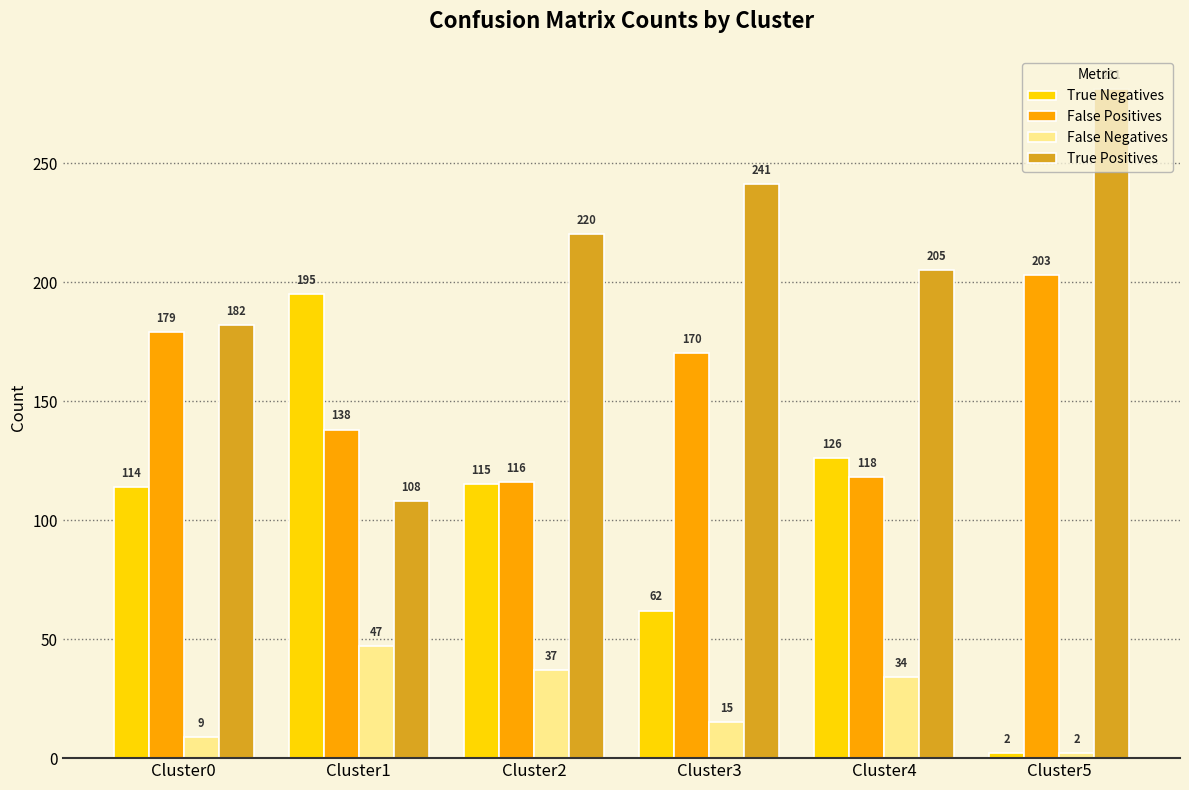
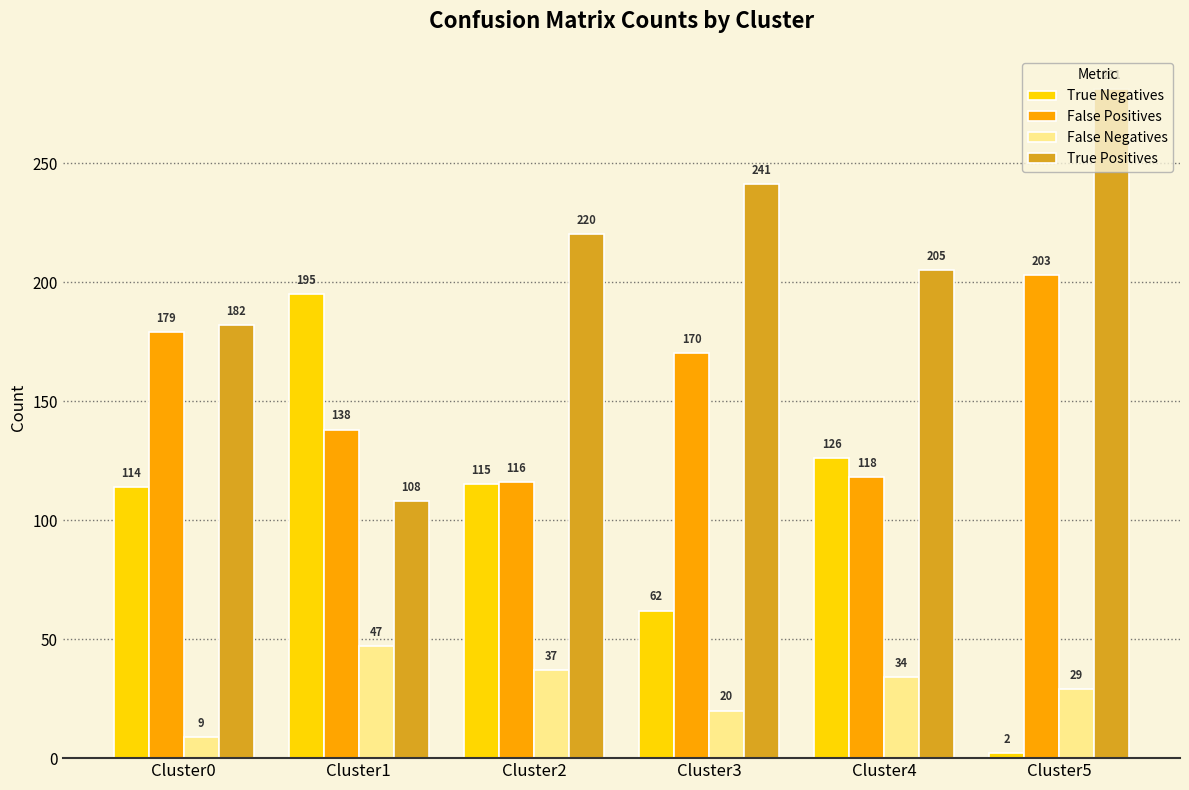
  {
    "False Negatives": {
      "Cluster0": 9,
      "Cluster1": 47,
      "Cluster2": 37,
-     "Cluster3": 15,
+     "Cluster3": 20,
      "Cluster4": 34,
-     "Cluster5": 2
+     "Cluster5": 29
    }
  }
